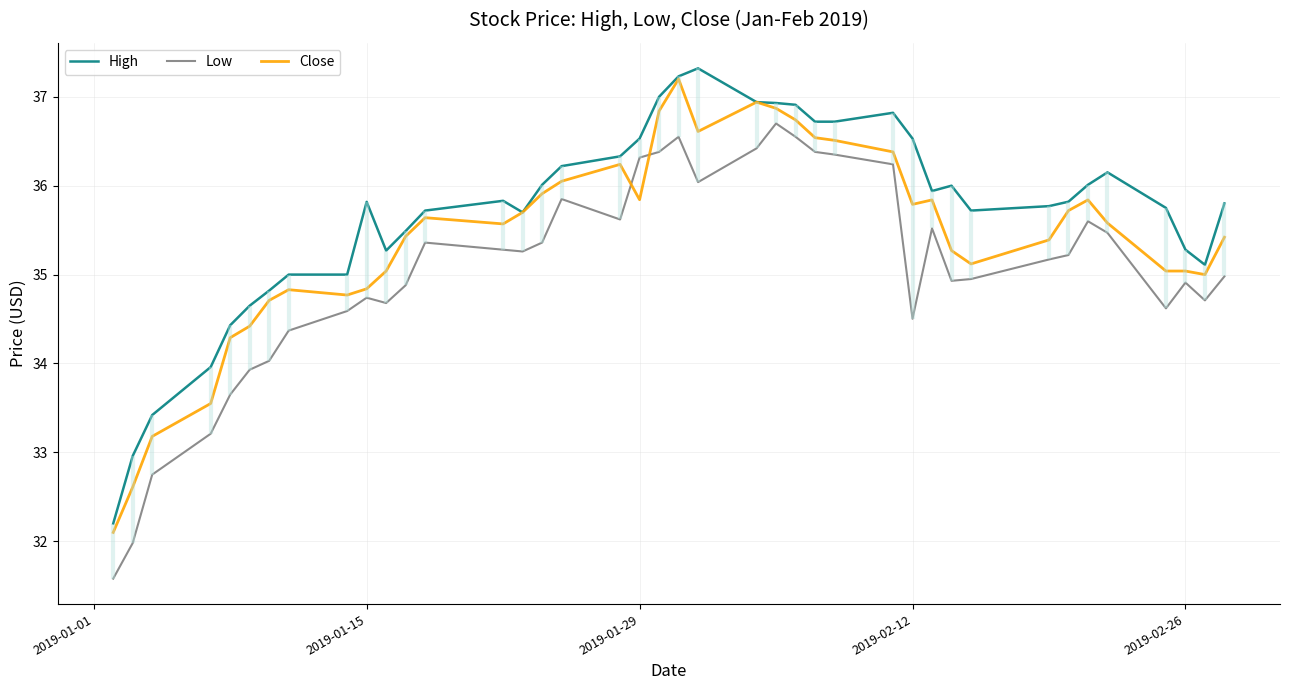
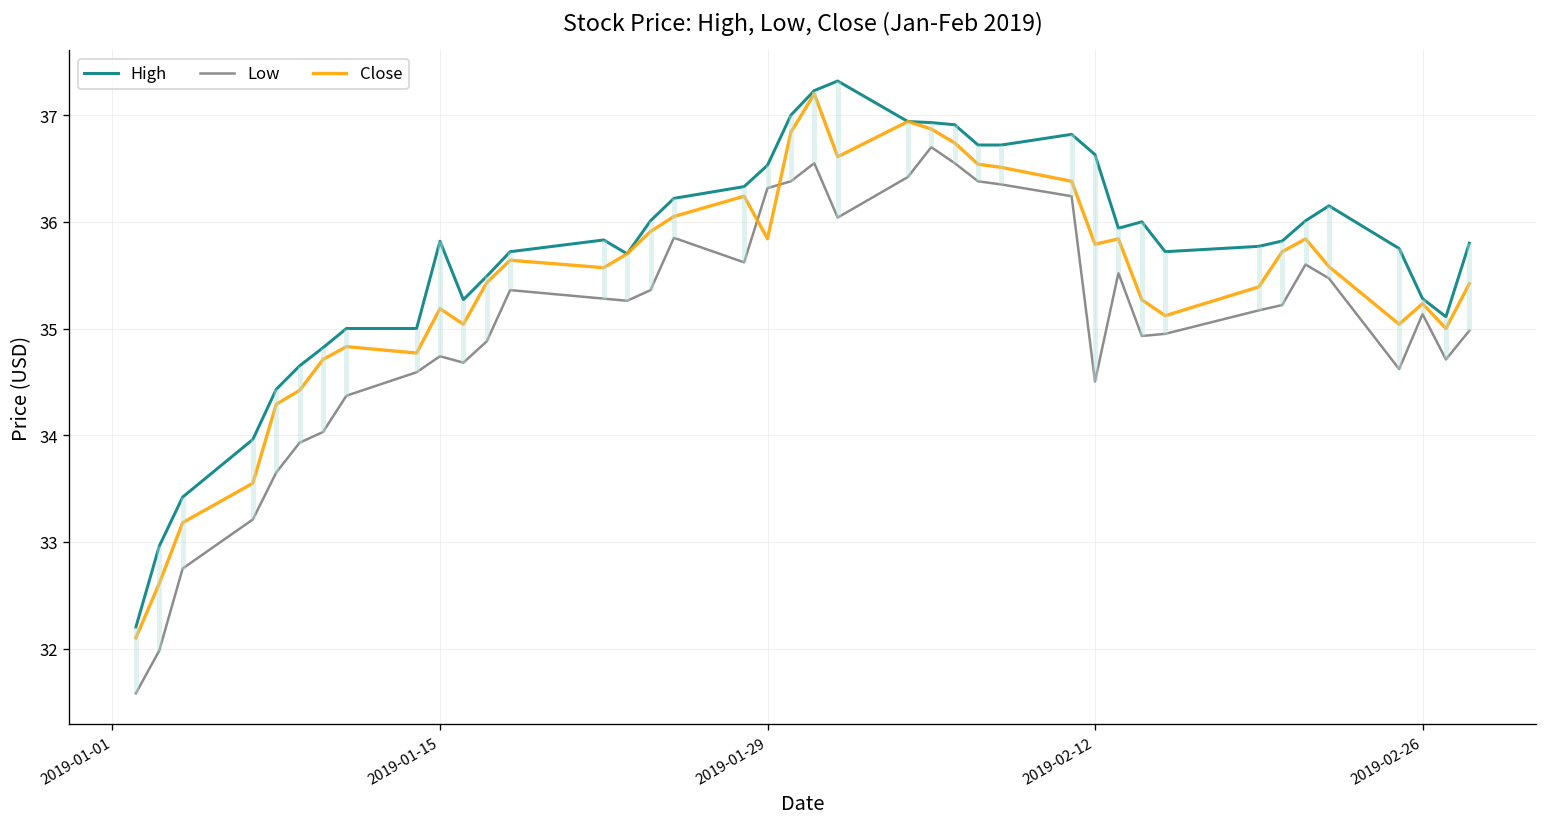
  {
    "High": {
      "2019-01-15": 35.8,
      "2019-01-29": 36.5,
-     "2019-02-12": 36.5,
+     "2019-02-12": 36.6,
      "2019-02-26": 35.3
    },
    "Low": {
      "2019-01-15": 34.7,
      "2019-01-29": 36.3,
      "2019-02-12": 34.5,
-     "2019-02-26": 34.9
+     "2019-02-26": 35.1
    },
    "Close": {
-     "2019-01-15": 34.8,
+     "2019-01-15": 35.2,
      "2019-01-29": 35.8,
      "2019-02-12": 35.8,
-     "2019-02-26": 35.0
+     "2019-02-26": 35.2
    }
  }
